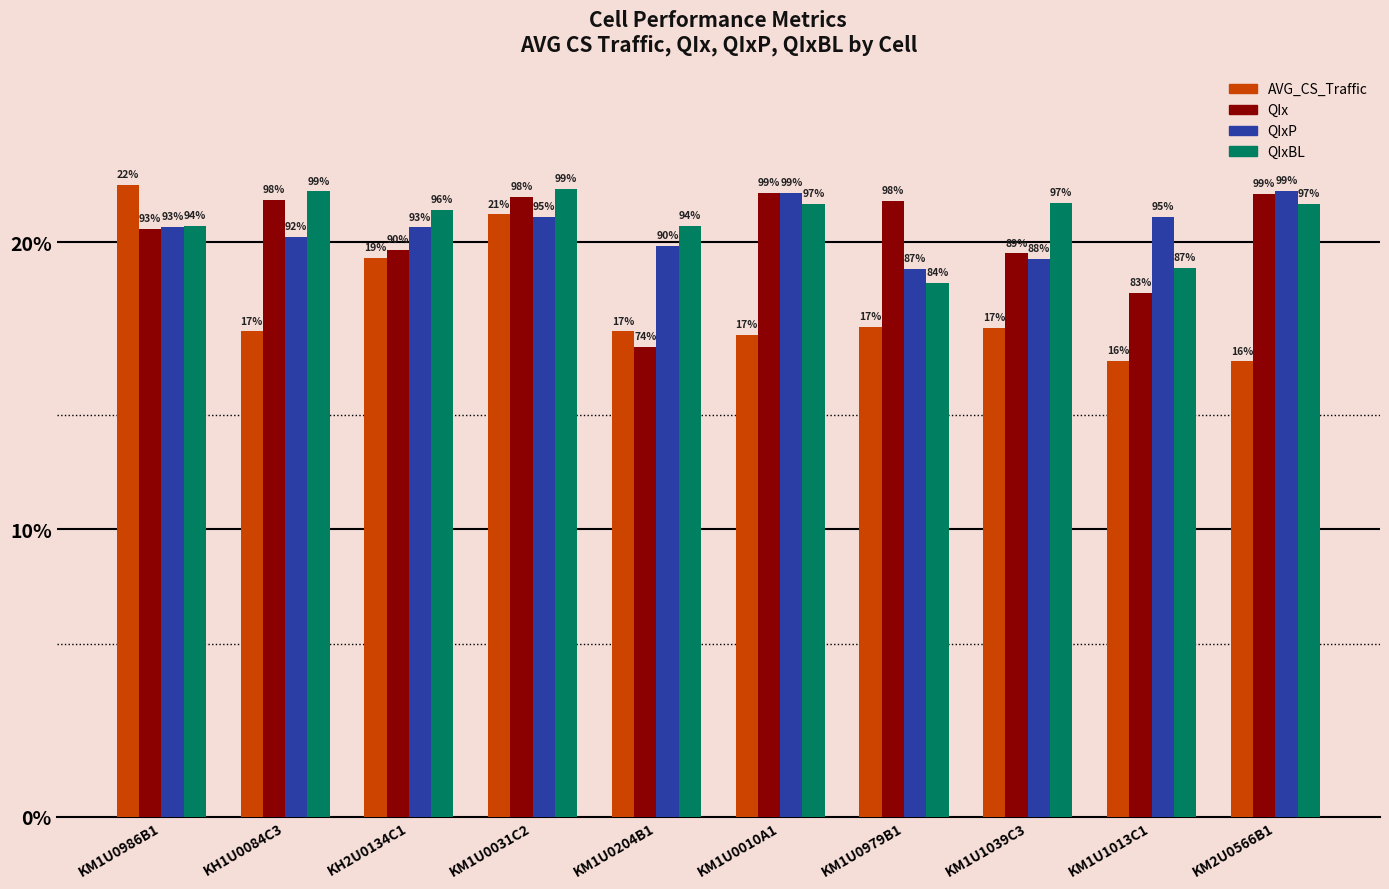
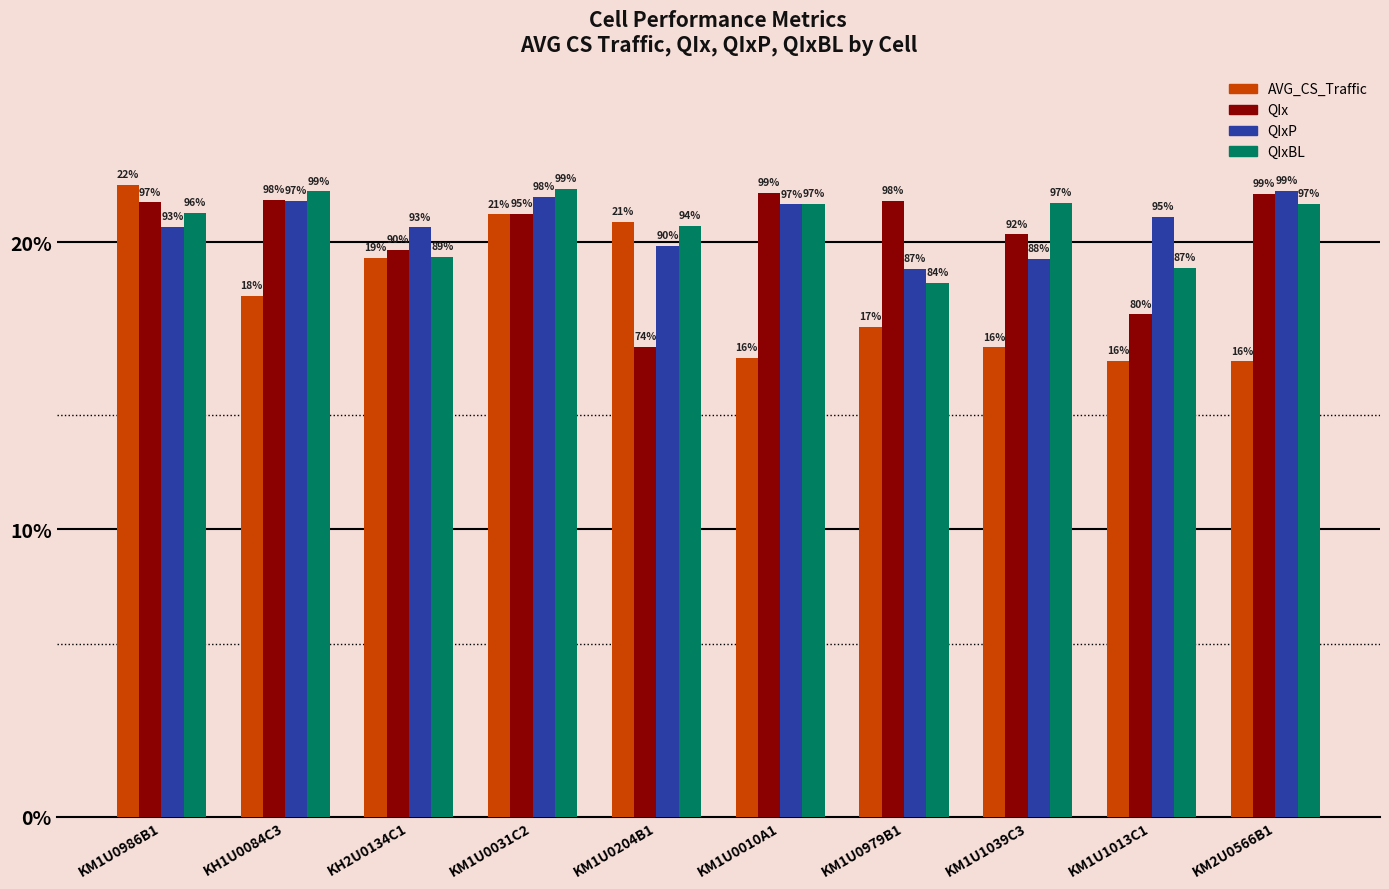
  {
    "AVG_CS_Traffic": {
      "KM1U0986B1": "22%",
-     "KH1U0084C3": "17%",
+     "KH1U0084C3": "18%",
      "KH2U0134C1": "19%",
      "KM1U0031C2": "21%",
-     "KM1U0204B1": "17%",
-     "KM1U0010A1": "17%",
+     "KM1U0204B1": "21%",
+     "KM1U0010A1": "16%",
      "KM1U0979B1": "17%",
-     "KM1U1039C3": "17%",
+     "KM1U1039C3": "16%",
      "KM1U1013C1": "16%",
      "KM2U0566B1": "16%"
    },
    "QIx": {
-     "KM1U0986B1": "93%",
-     "KM1U0031C2": "98%",
-     "KM1U1039C3": "89%",
-     "KM1U1013C1": "83%"
+     "KM1U0986B1": "97%",
+     "KM1U0031C2": "95%",
+     "KM1U1039C3": "92%",
+     "KM1U1013C1": "80%"
    },
    "QIxP": {
-     "KH1U0084C3": "92%",
-     "KM1U0031C2": "95%",
-     "KM1U0010A1": "99%"
+     "KH1U0084C3": "97%",
+     "KM1U0031C2": "98%",
+     "KM1U0010A1": "97%"
    },
    "QIxBL": {
-     "KM1U0986B1": "94%",
-     "KH2U0134C1": "96%"
+     "KM1U0986B1": "96%",
+     "KH2U0134C1": "89%"
    }
  }
